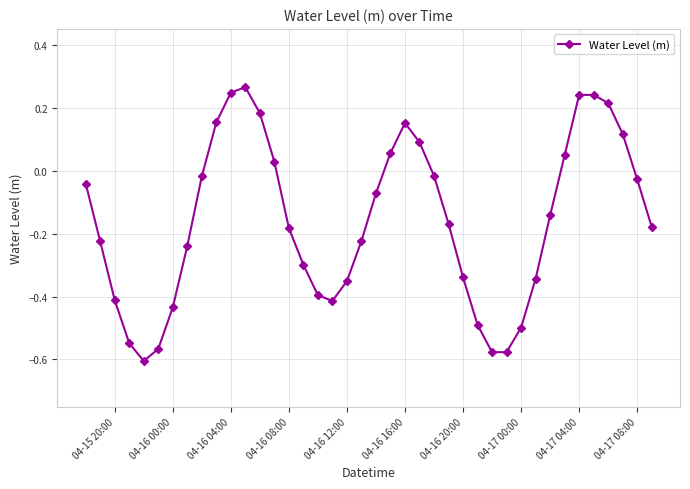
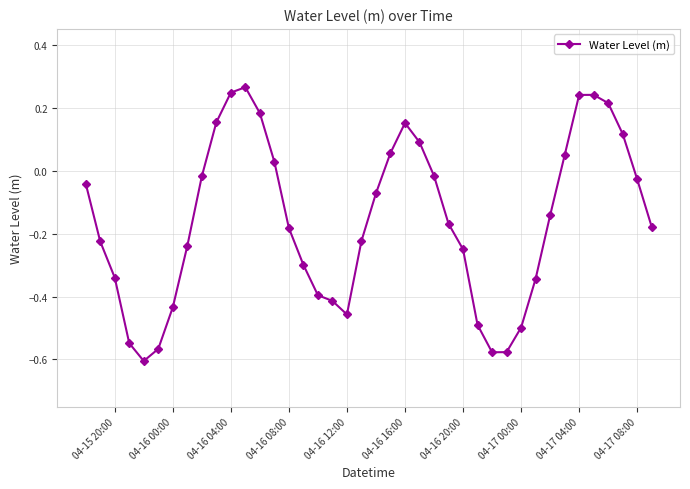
  {
-   "04-15 20:00": -0.41,
+   "04-15 20:00": -0.34,
    "04-16 00:00": -0.43,
    "04-16 04:00": 0.25,
    "04-16 08:00": -0.18,
-   "04-16 12:00": -0.35,
+   "04-16 12:00": -0.46,
    "04-16 16:00": 0.15,
-   "04-16 20:00": -0.34,
+   "04-16 20:00": -0.25,
    "04-17 00:00": -0.50,
    "04-17 04:00": 0.24,
    "04-17 08:00": -0.03
  }
